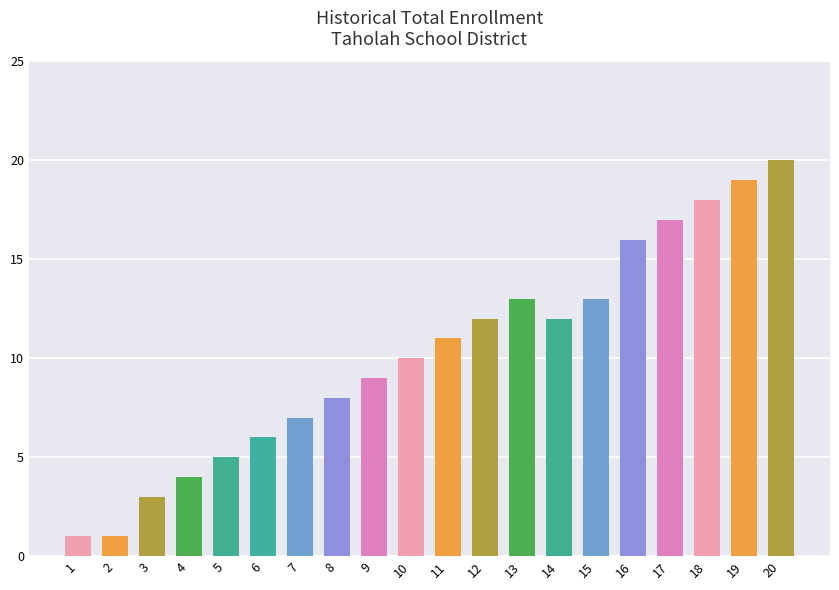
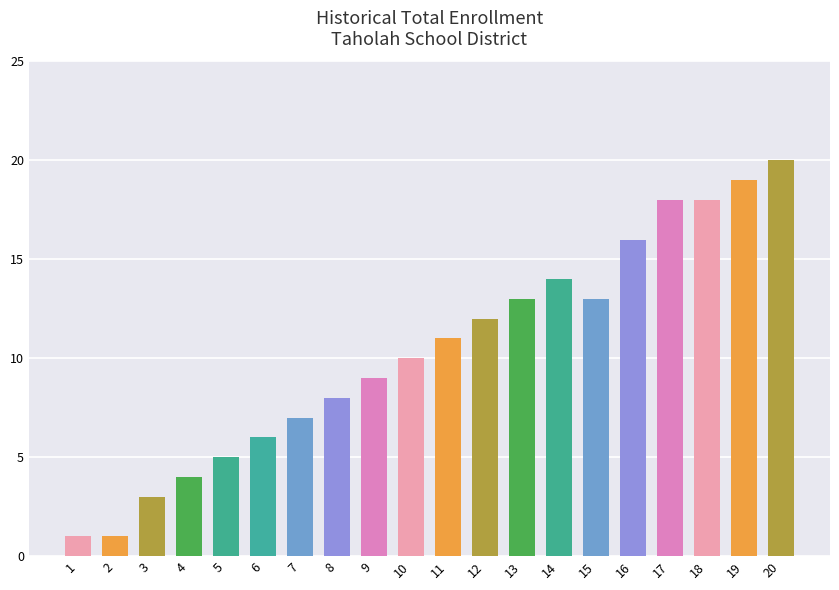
  {
    "1": 1,
    "2": 1,
    "3": 3,
    "4": 4,
    "5": 5,
    "6": 6,
    "7": 7,
    "8": 8,
    "9": 9,
    "10": 10,
    "11": 11,
    "12": 12,
    "13": 13,
-   "14": 12,
+   "14": 14,
    "15": 13,
    "16": 16,
-   "17": 17,
+   "17": 18,
    "18": 18,
    "19": 19,
    "20": 20
  }
